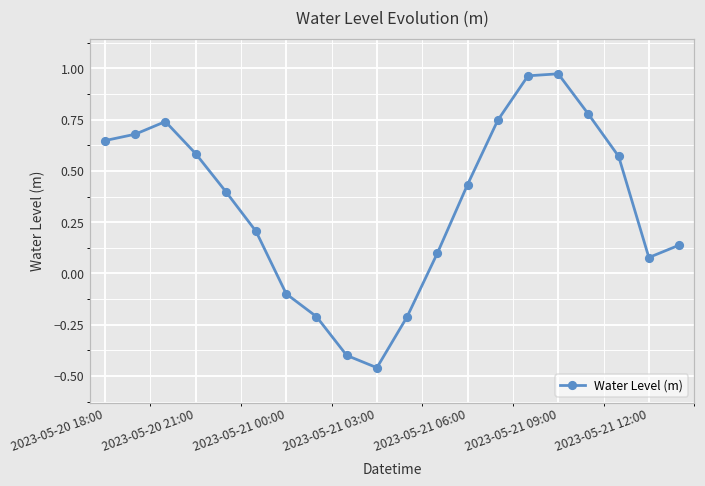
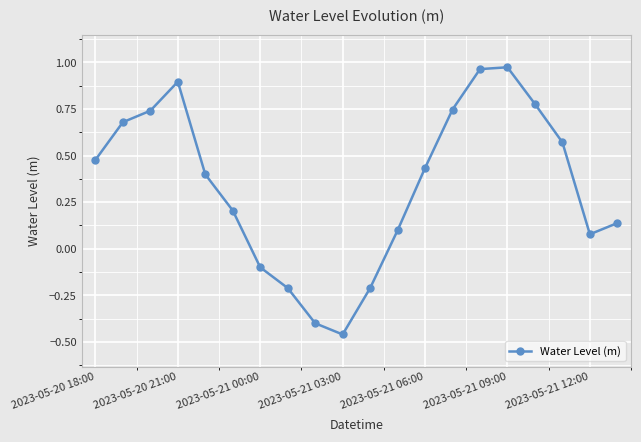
  {
-   "2023-05-20 18:00": 0.65,
-   "2023-05-20 21:00": 0.58,
+   "2023-05-20 18:00": 0.48,
+   "2023-05-20 21:00": 0.90,
    "2023-05-21 00:00": -0.10,
    "2023-05-21 03:00": -0.46,
    "2023-05-21 06:00": 0.43,
    "2023-05-21 09:00": 0.97,
    "2023-05-21 12:00": 0.08
  }
